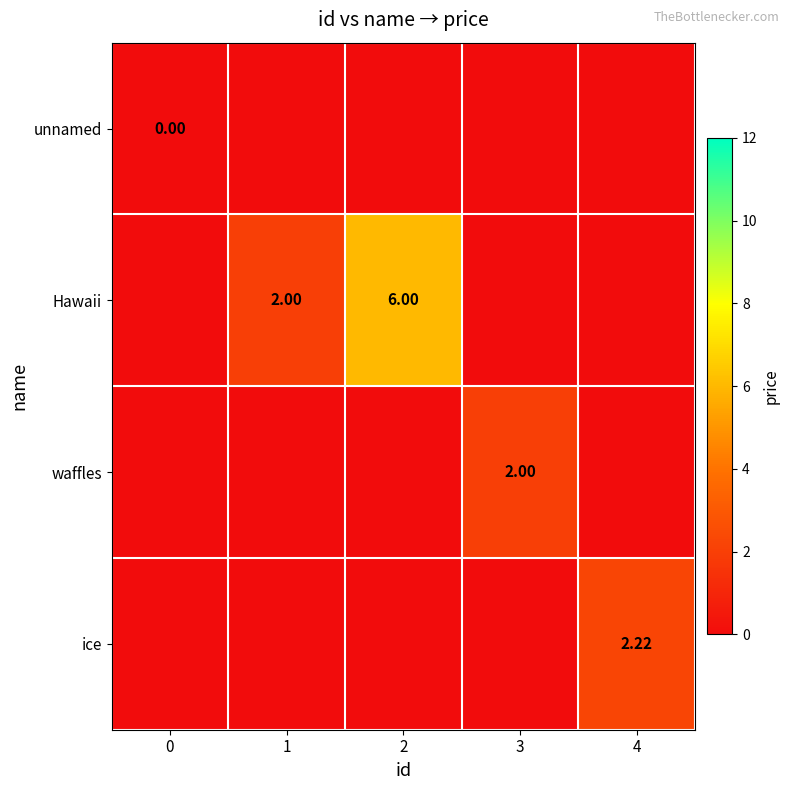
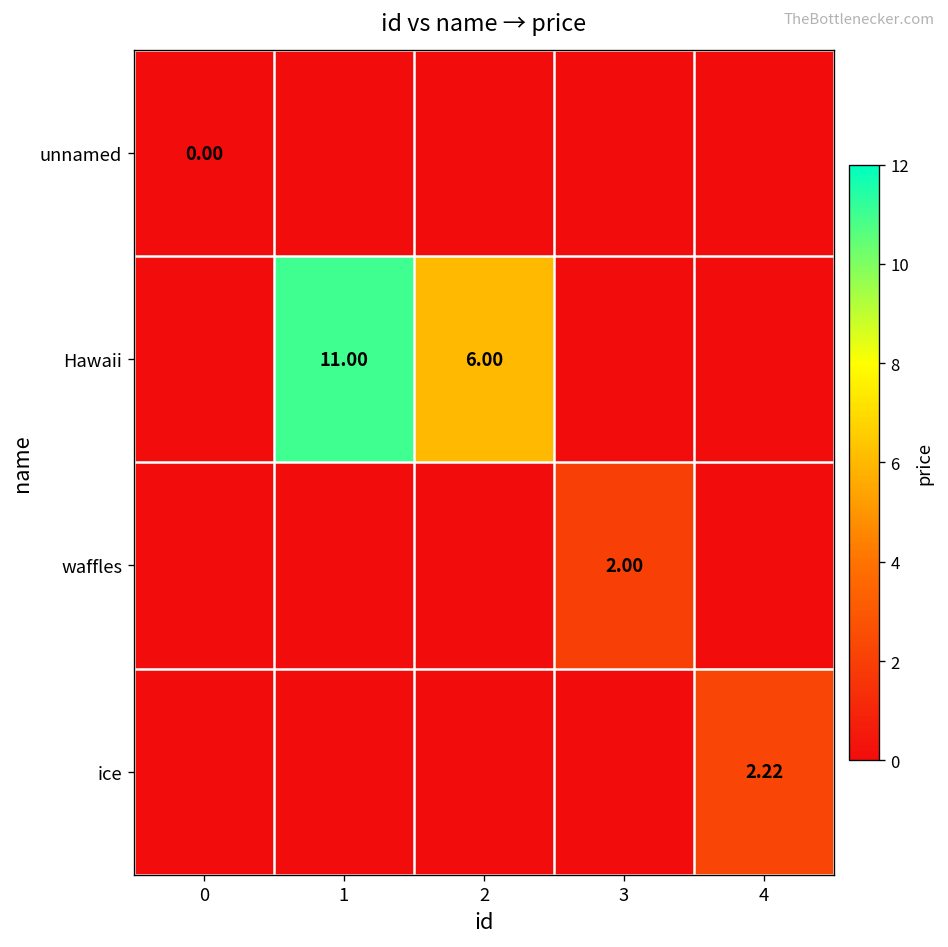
  {
    "unnamed": {
      "0": 0.00
    },
    "Hawaii": {
-     "1": 2.00,
+     "1": 11.00,
      "2": 6.00
    },
    "waffles": {
      "3": 2.00
    },
    "ice": {
      "4": 2.22
    }
  }
